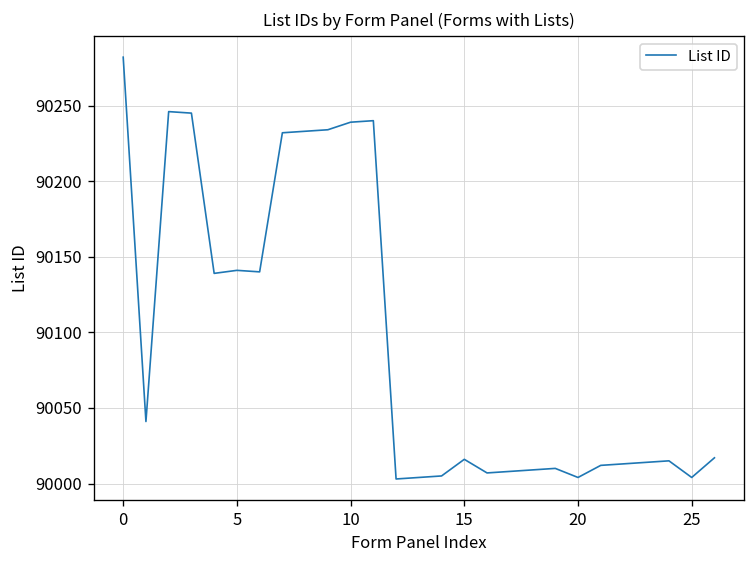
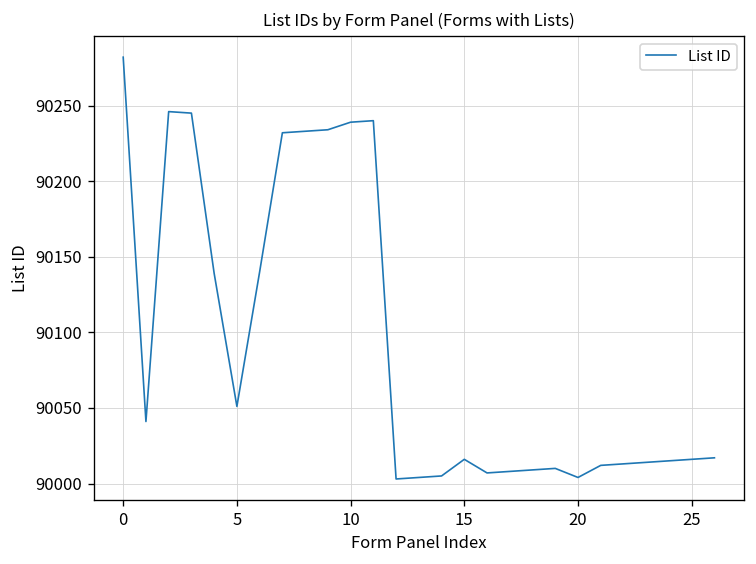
  {
    "0": 90282,
-   "5": 90141,
+   "5": 90051,
    "10": 90239,
    "15": 90016,
    "20": 90004,
-   "25": 90004
+   "25": 90016
  }
